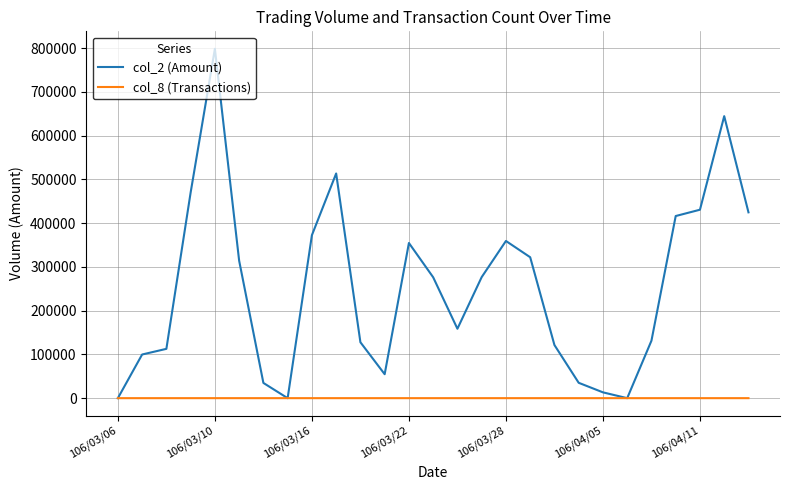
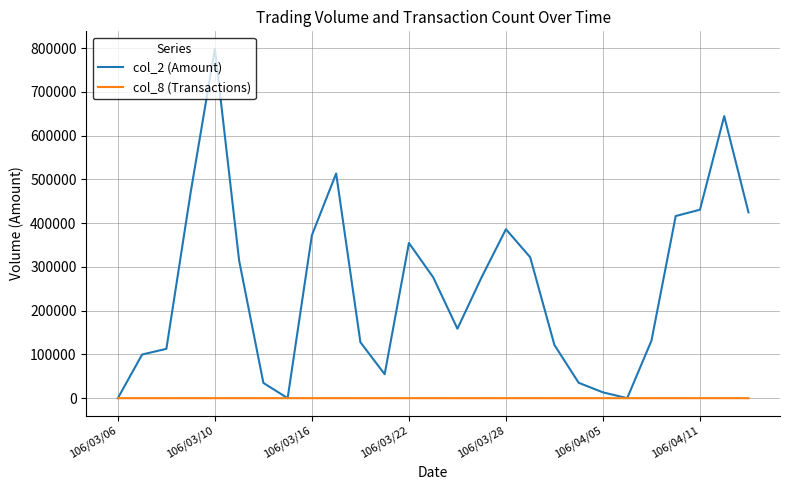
  {
    "col_2 (Amount)": {
      "106/03/16": 370000,
      "106/03/22": 350000,
-     "106/03/28": 360000,
+     "106/03/28": 390000,
      "106/04/05": 10000,
      "106/04/11": 430000
    },
    "col_8 (Transactions)": {
      "106/03/10": 0,
      "106/03/16": 0,
      "106/03/22": 0,
      "106/03/28": 0,
      "106/04/05": 0,
      "106/04/11": 0
    }
  }
